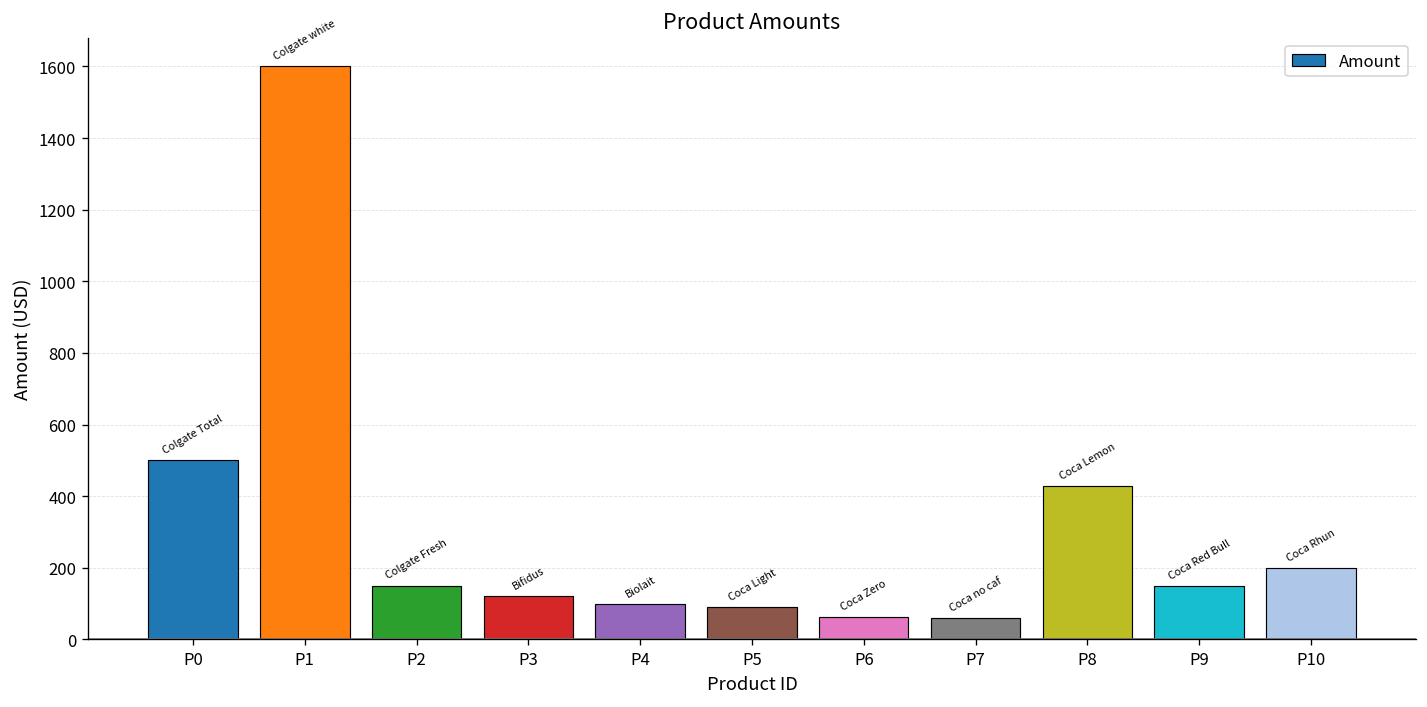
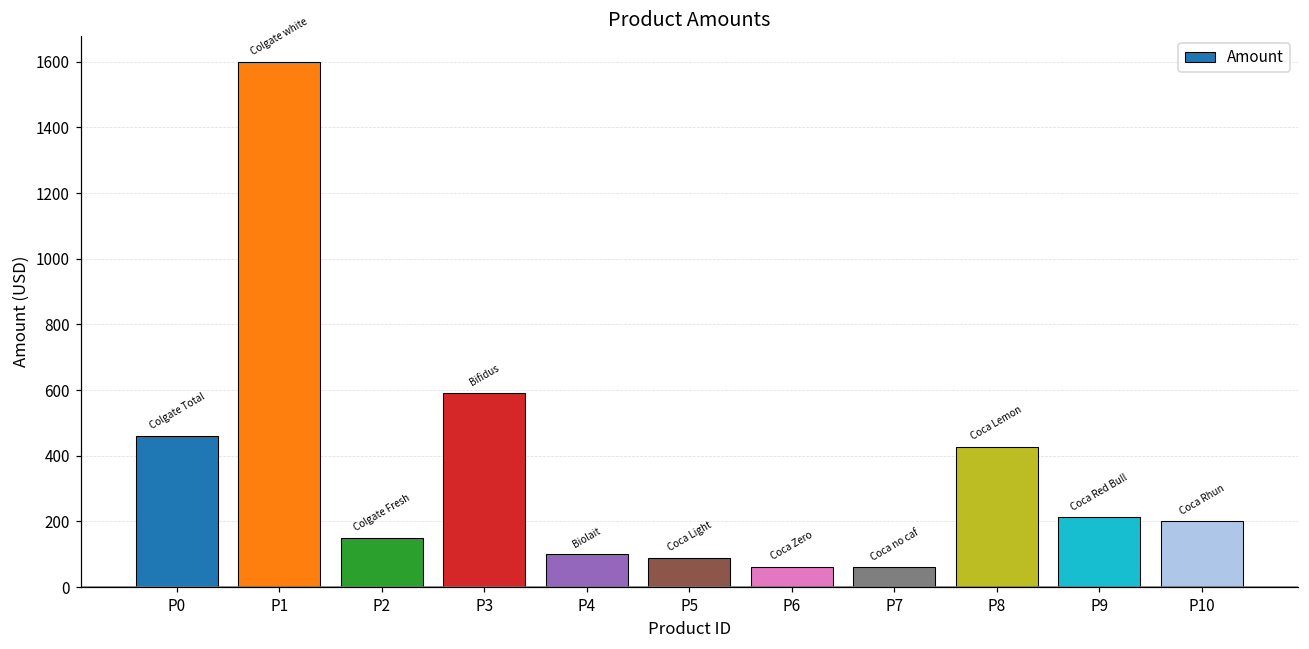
  {
-   "P0": 500,
+   "P0": 460,
    "P1": 1600,
    "P2": 150,
-   "P3": 120,
+   "P3": 590,
    "P4": 100,
    "P5": 90,
    "P6": 60,
    "P7": 60,
    "P8": 430,
-   "P9": 150,
+   "P9": 210,
    "P10": 200
  }
